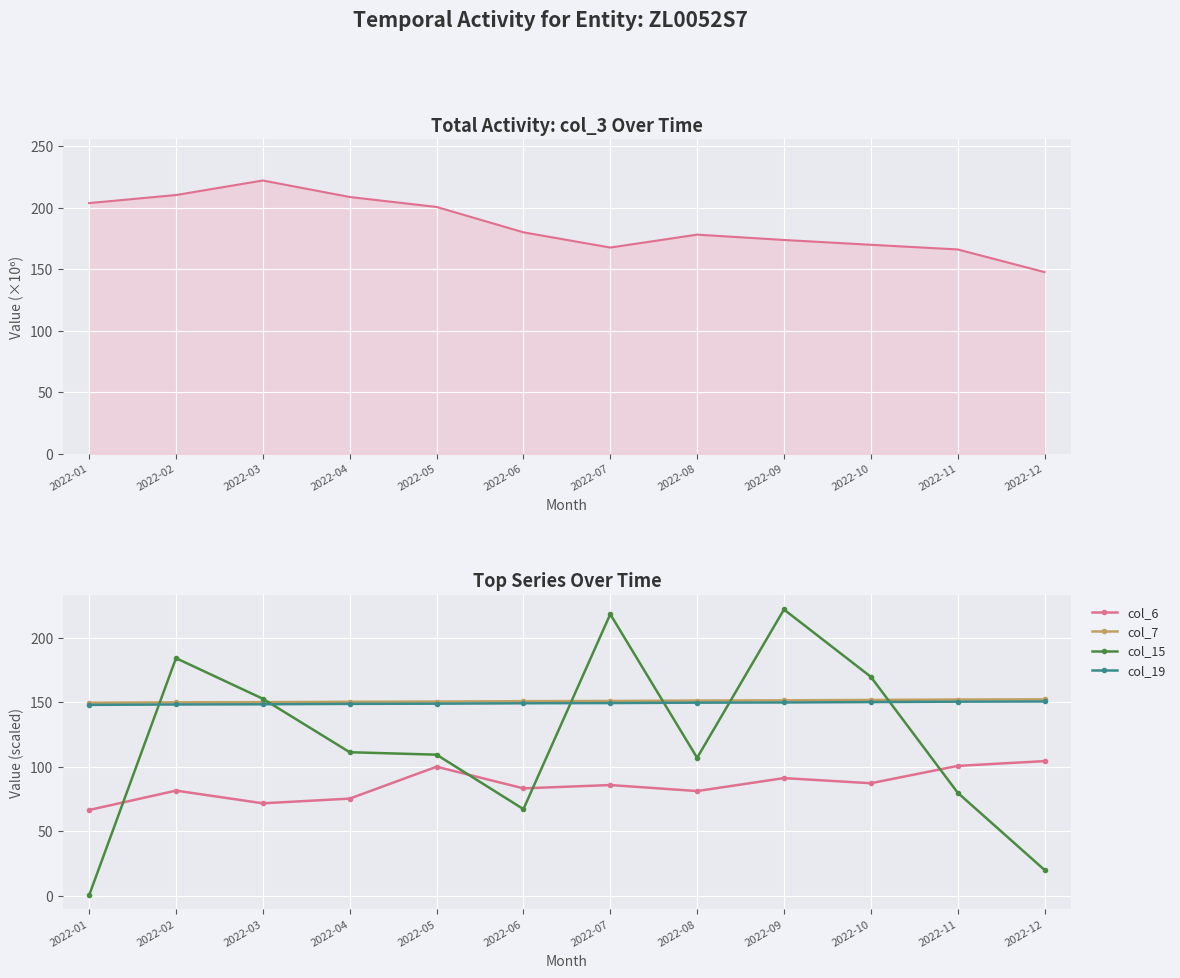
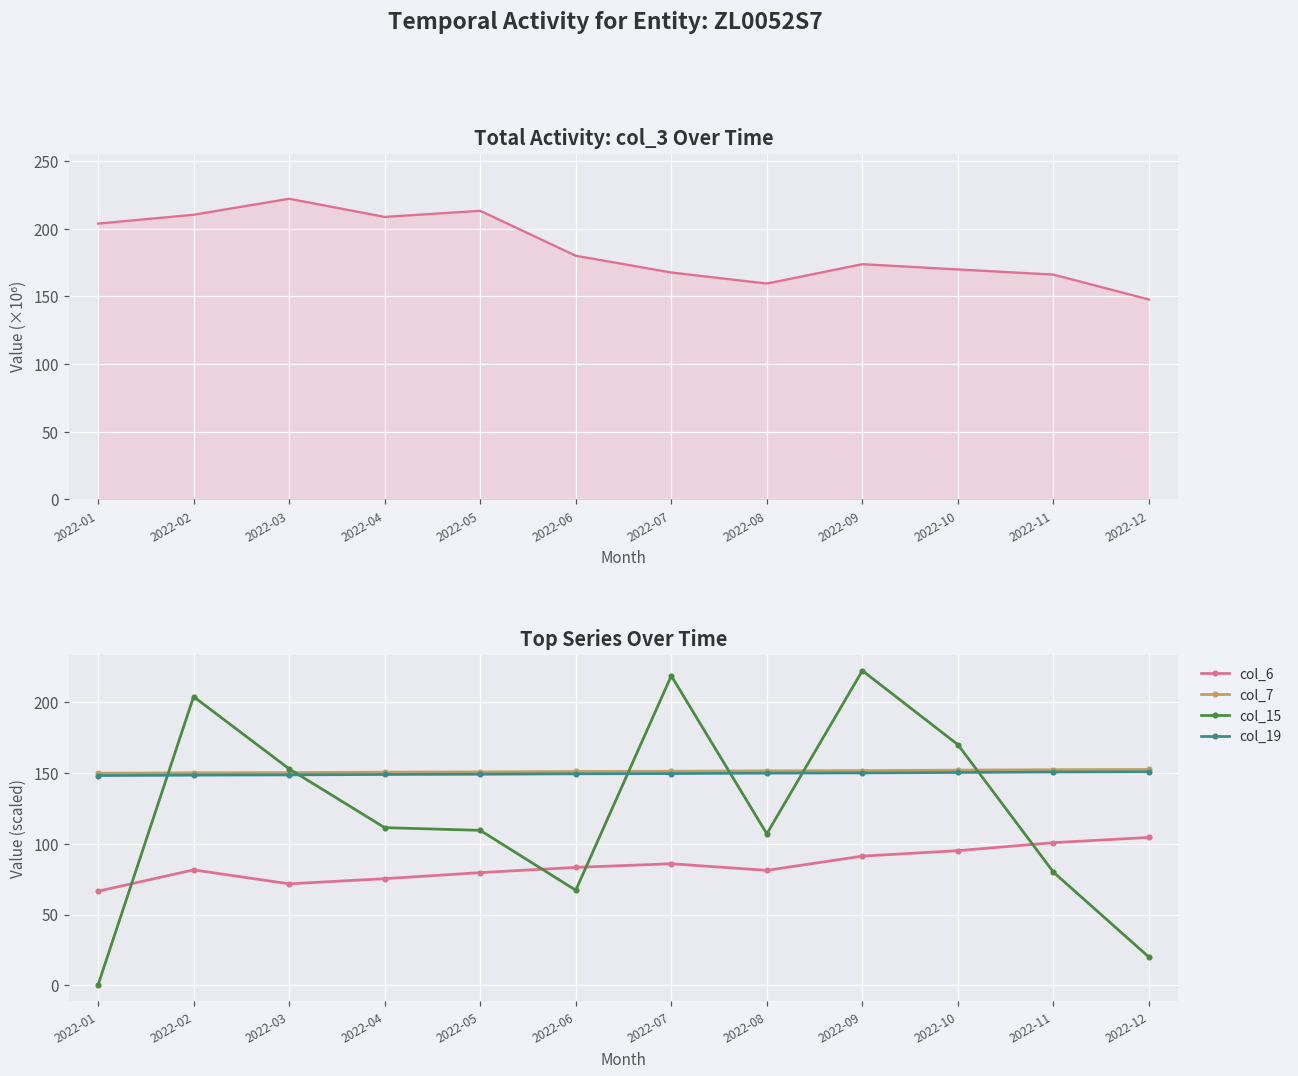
  {
    "Total Activity: col_3 Over Time": {
      "2022-01": 204,
      "2022-02": 210,
      "2022-03": 222,
      "2022-04": 209,
-     "2022-05": 201,
+     "2022-05": 213,
      "2022-06": 180,
      "2022-07": 168,
-     "2022-08": 178,
+     "2022-08": 159,
      "2022-09": 174,
      "2022-10": 170,
      "2022-11": 166,
      "2022-12": 148
    },
    "Top Series Over Time": {
      "col_6": {
        "2022-01": 66,
        "2022-02": 82,
        "2022-03": 72,
        "2022-04": 75,
-       "2022-05": 100,
+       "2022-05": 80,
        "2022-06": 83,
        "2022-07": 86,
        "2022-08": 81,
        "2022-09": 91,
-       "2022-10": 87,
+       "2022-10": 95,
        "2022-11": 101,
        "2022-12": 104
      },
      "col_15": {
        "2022-01": 0,
-       "2022-02": 184,
+       "2022-02": 204,
        "2022-03": 153,
        "2022-04": 111,
        "2022-05": 109,
        "2022-06": 67,
        "2022-07": 218,
        "2022-08": 107,
        "2022-09": 222,
        "2022-10": 170,
        "2022-11": 80,
        "2022-12": 20
      }
    }
  }
